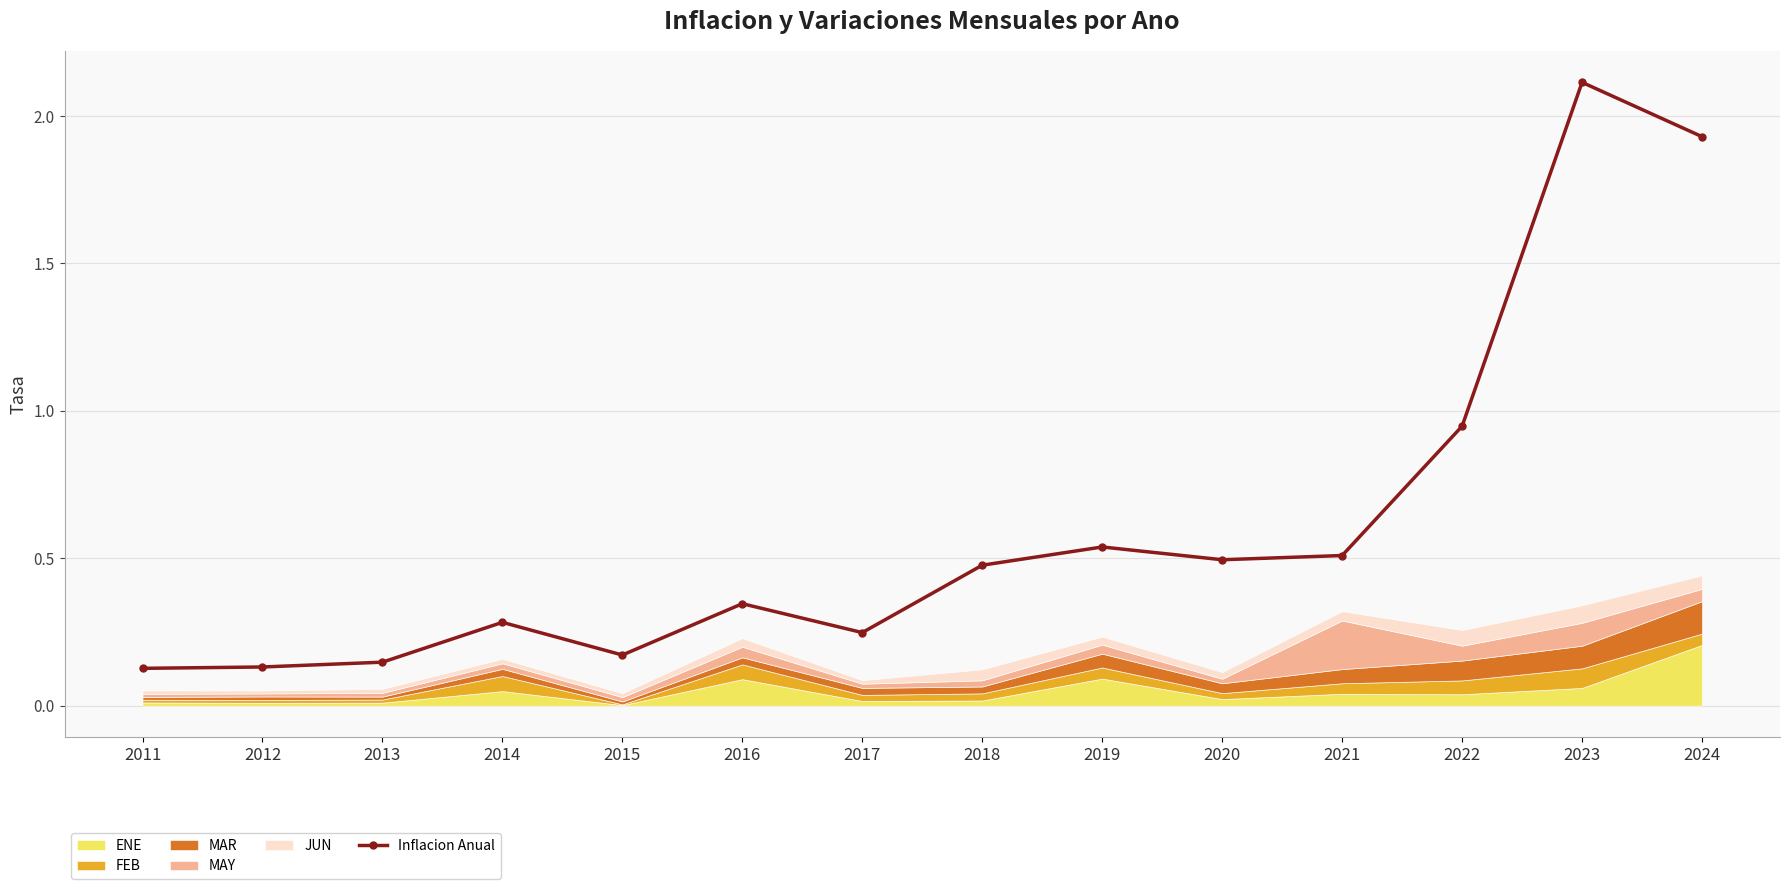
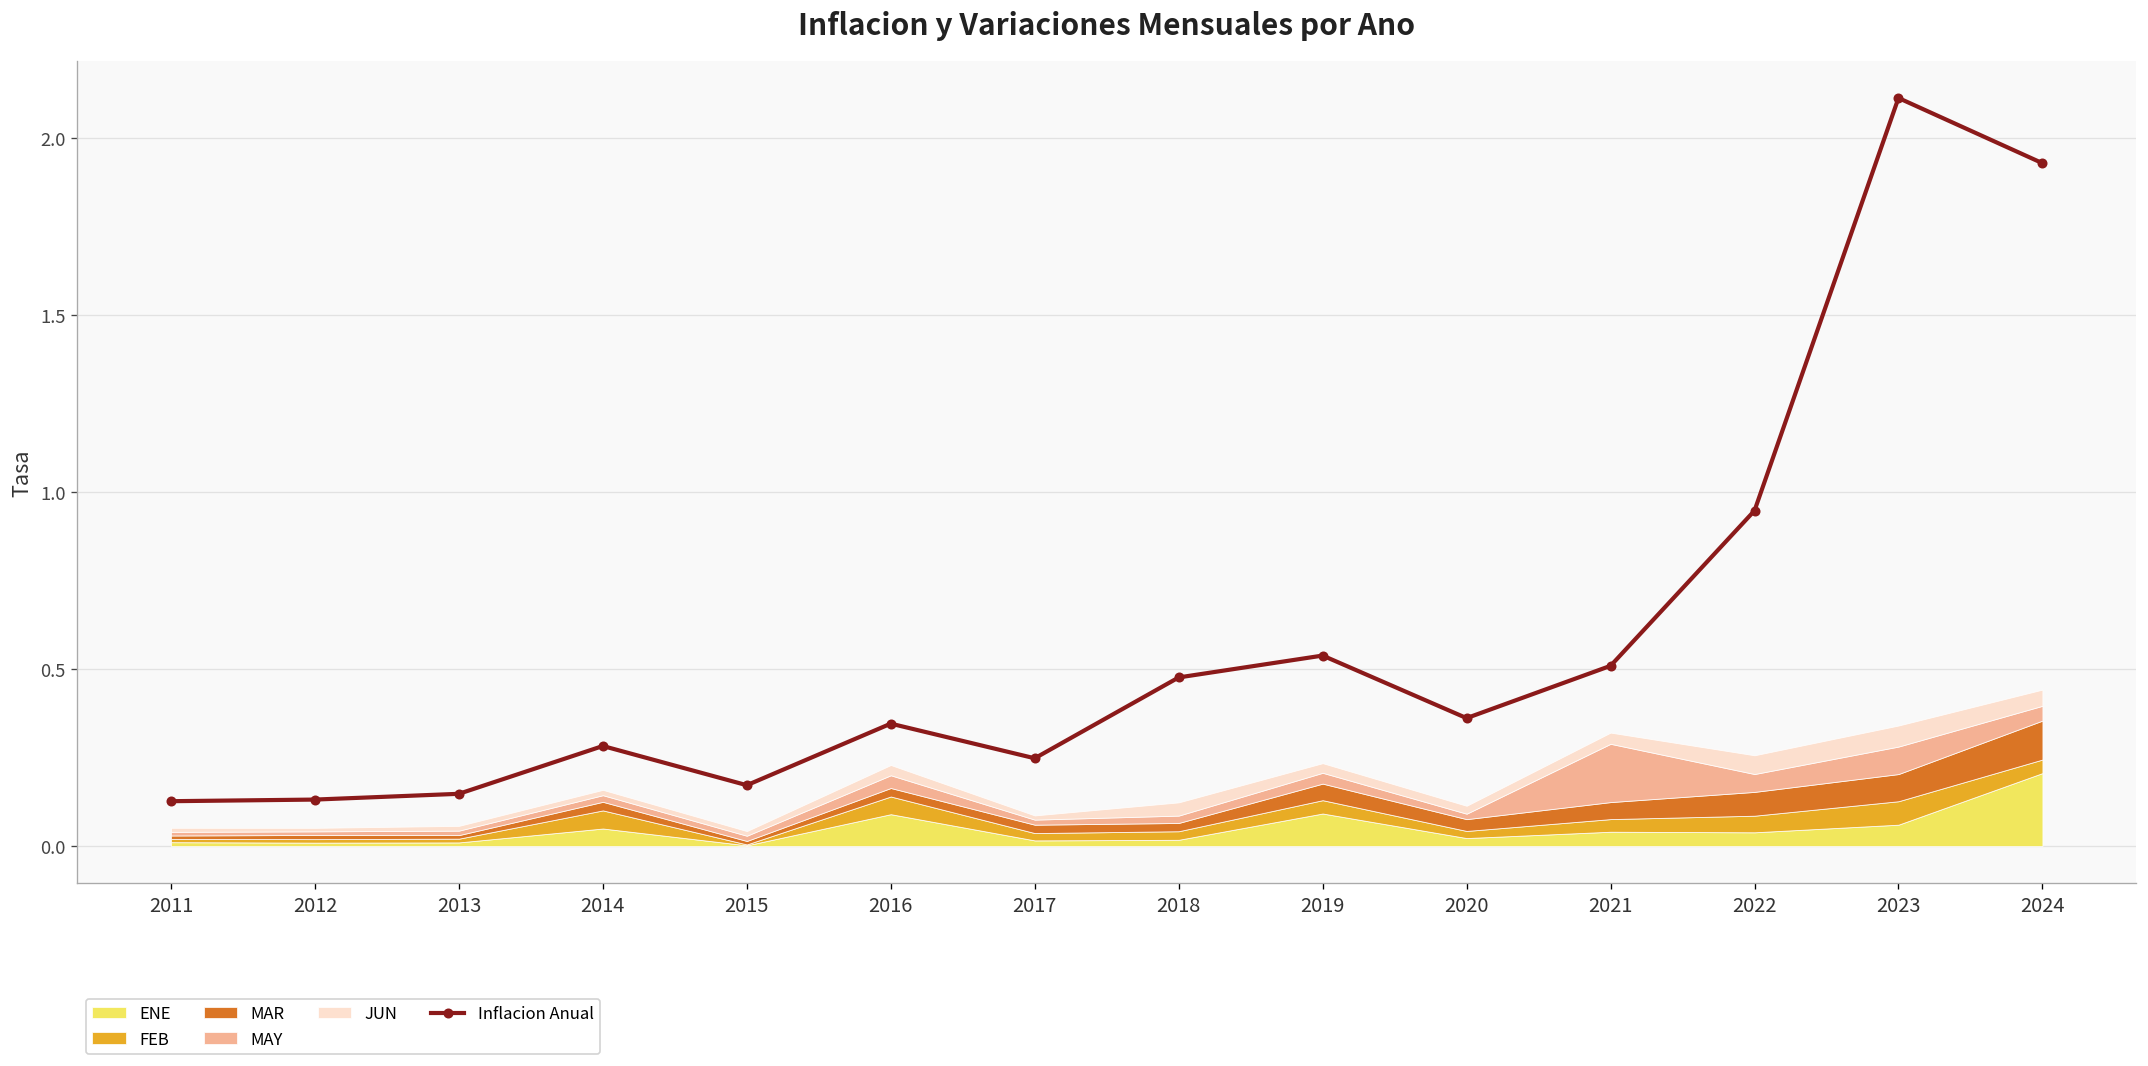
  {
    "Inflacion Anual": {
      "2011": 0.13,
      "2012": 0.13,
      "2013": 0.15,
      "2014": 0.28,
      "2015": 0.17,
      "2016": 0.35,
      "2017": 0.25,
      "2018": 0.48,
      "2019": 0.54,
-     "2020": 0.50,
+     "2020": 0.36,
      "2021": 0.51,
      "2022": 0.95,
      "2023": 2.11,
      "2024": 1.93
    },
    "ENE": {
      "2011": 0.01,
      "2012": 0.01,
      "2013": 0.01,
      "2014": 0.05,
      "2016": 0.09,
      "2017": 0.02,
      "2018": 0.02,
      "2019": 0.09,
      "2020": 0.02,
      "2021": 0.04,
      "2022": 0.04,
      "2023": 0.06,
      "2024": 0.21
    },
    "FEB": {
      "2011": 0.01,
      "2012": 0.01,
      "2013": 0.01,
      "2014": 0.05,
      "2016": 0.05,
      "2017": 0.02,
      "2018": 0.02,
      "2019": 0.04,
      "2020": 0.02,
      "2021": 0.04,
      "2022": 0.05,
      "2023": 0.07,
      "2024": 0.04
    },
    "MAR": {
      "2011": 0.01,
      "2012": 0.01,
      "2013": 0.01,
      "2014": 0.02,
      "2015": 0.01,
      "2016": 0.02,
      "2017": 0.02,
      "2018": 0.02,
      "2019": 0.05,
      "2020": 0.03,
      "2021": 0.05,
      "2022": 0.07,
      "2023": 0.08,
      "2024": 0.11
    },
    "MAY": {
      "2011": 0.01,
      "2012": 0.01,
      "2013": 0.01,
      "2014": 0.02,
      "2015": 0.01,
      "2016": 0.04,
      "2017": 0.01,
      "2018": 0.02,
      "2019": 0.03,
      "2020": 0.02,
      "2021": 0.16,
      "2022": 0.05,
      "2023": 0.08,
      "2024": 0.04
    },
    "JUN": {
      "2011": 0.01,
      "2012": 0.01,
      "2013": 0.01,
      "2014": 0.02,
      "2015": 0.01,
      "2016": 0.03,
      "2017": 0.01,
      "2018": 0.04,
      "2019": 0.03,
      "2020": 0.02,
      "2021": 0.03,
      "2022": 0.05,
      "2023": 0.06,
      "2024": 0.05
    }
  }
